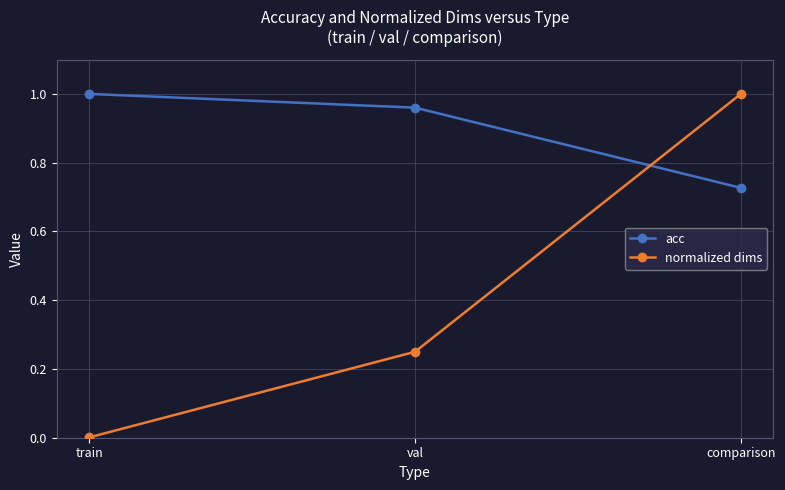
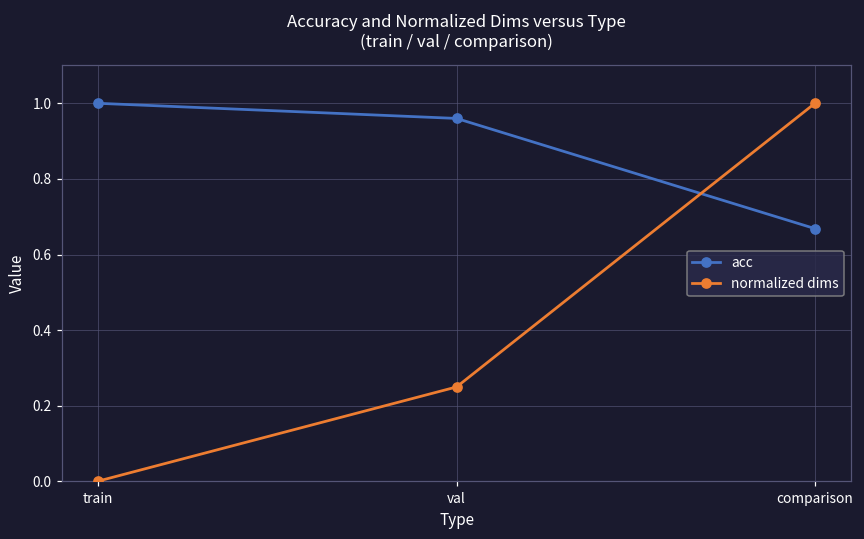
  {
    "acc": {
      "train": 1.00,
      "val": 0.96,
-     "comparison": 0.73
+     "comparison": 0.67
    },
    "normalized dims": {
      "train": 0.00,
      "val": 0.25,
      "comparison": 1.00
    }
  }
